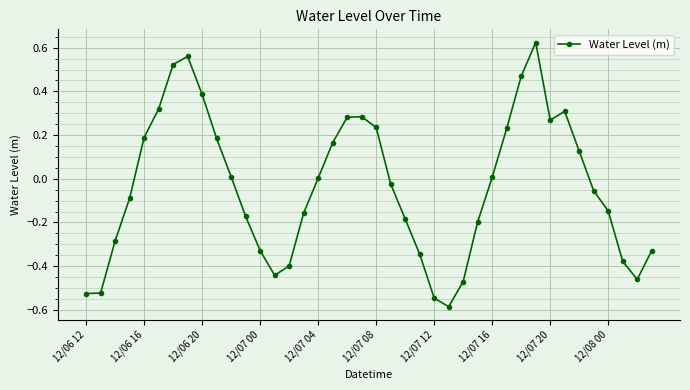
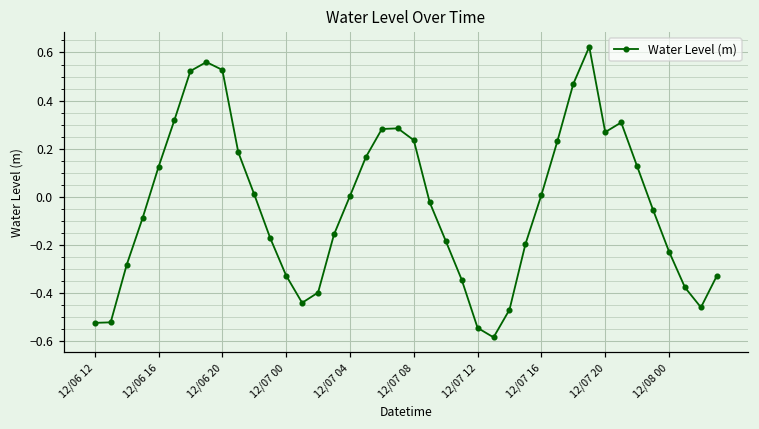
  {
    "12/06 12": -0.53,
-   "12/06 16": 0.19,
-   "12/06 20": 0.39,
+   "12/06 16": 0.12,
+   "12/06 20": 0.53,
    "12/07 00": -0.33,
    "12/07 04": 0.00,
    "12/07 08": 0.23,
    "12/07 12": -0.55,
    "12/07 16": 0.01,
    "12/07 20": 0.27,
-   "12/08 00": -0.15
+   "12/08 00": -0.23
  }
